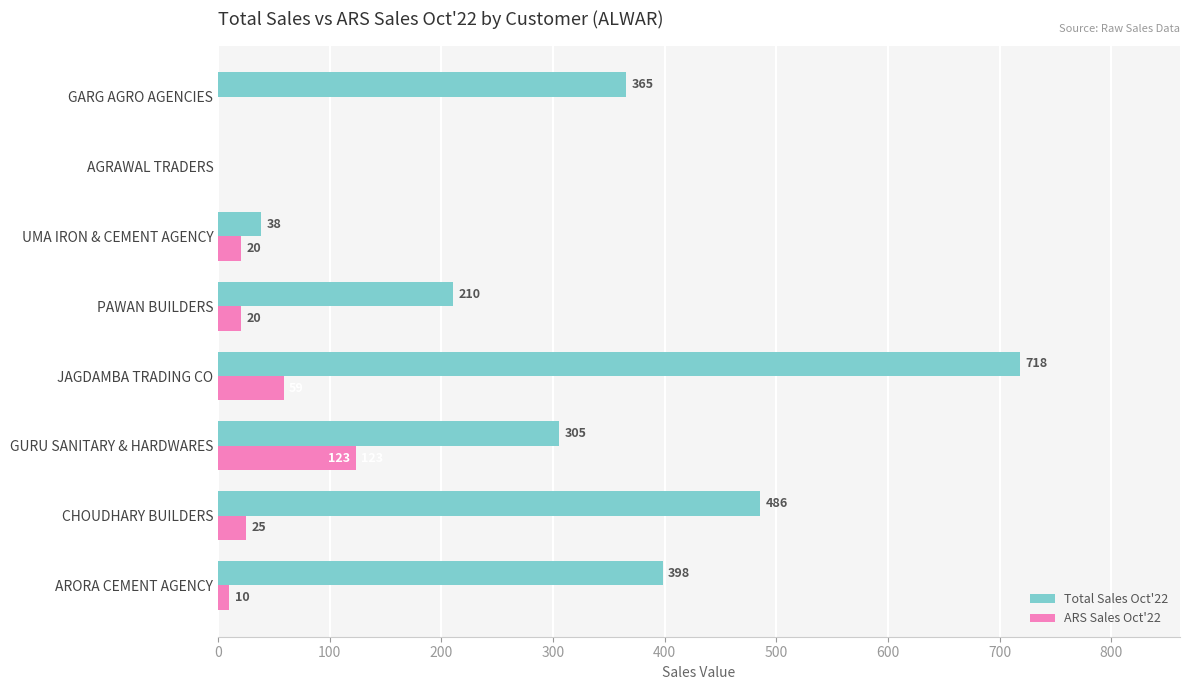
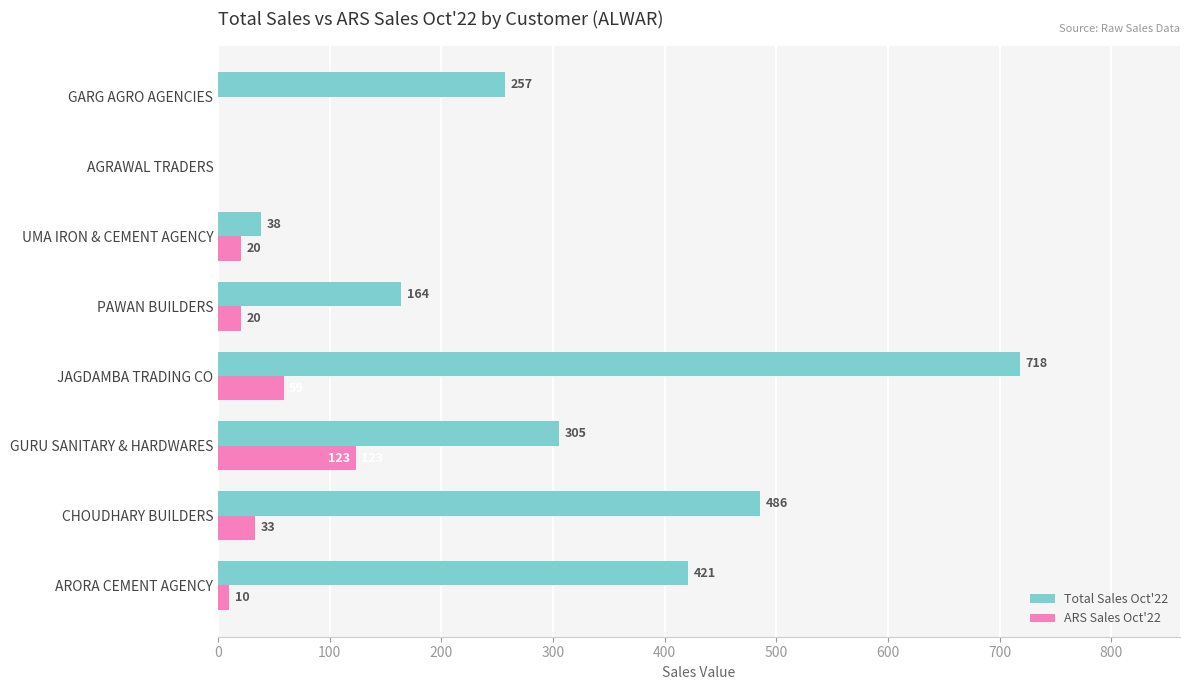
  {
    "Total Sales Oct'22": {
-     "GARG AGRO AGENCIES": 365,
+     "GARG AGRO AGENCIES": 257,
      "UMA IRON & CEMENT AGENCY": 38,
-     "PAWAN BUILDERS": 210,
+     "PAWAN BUILDERS": 164,
      "JAGDAMBA TRADING CO": 718,
      "GURU SANITARY & HARDWARES": 305,
      "CHOUDHARY BUILDERS": 486,
-     "ARORA CEMENT AGENCY": 398
+     "ARORA CEMENT AGENCY": 421
    },
    "ARS Sales Oct'22": {
      "UMA IRON & CEMENT AGENCY": 20,
      "PAWAN BUILDERS": 20,
      "GURU SANITARY & HARDWARES": 123,
-     "CHOUDHARY BUILDERS": 25,
+     "CHOUDHARY BUILDERS": 33,
      "ARORA CEMENT AGENCY": 10
    }
  }
